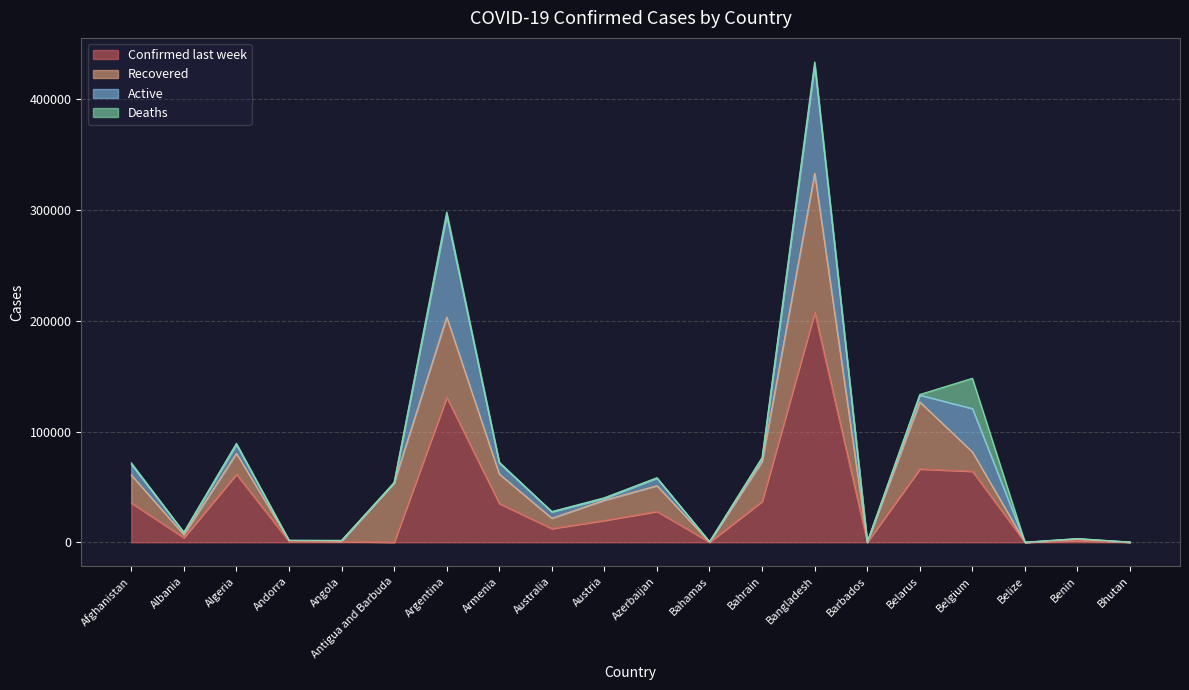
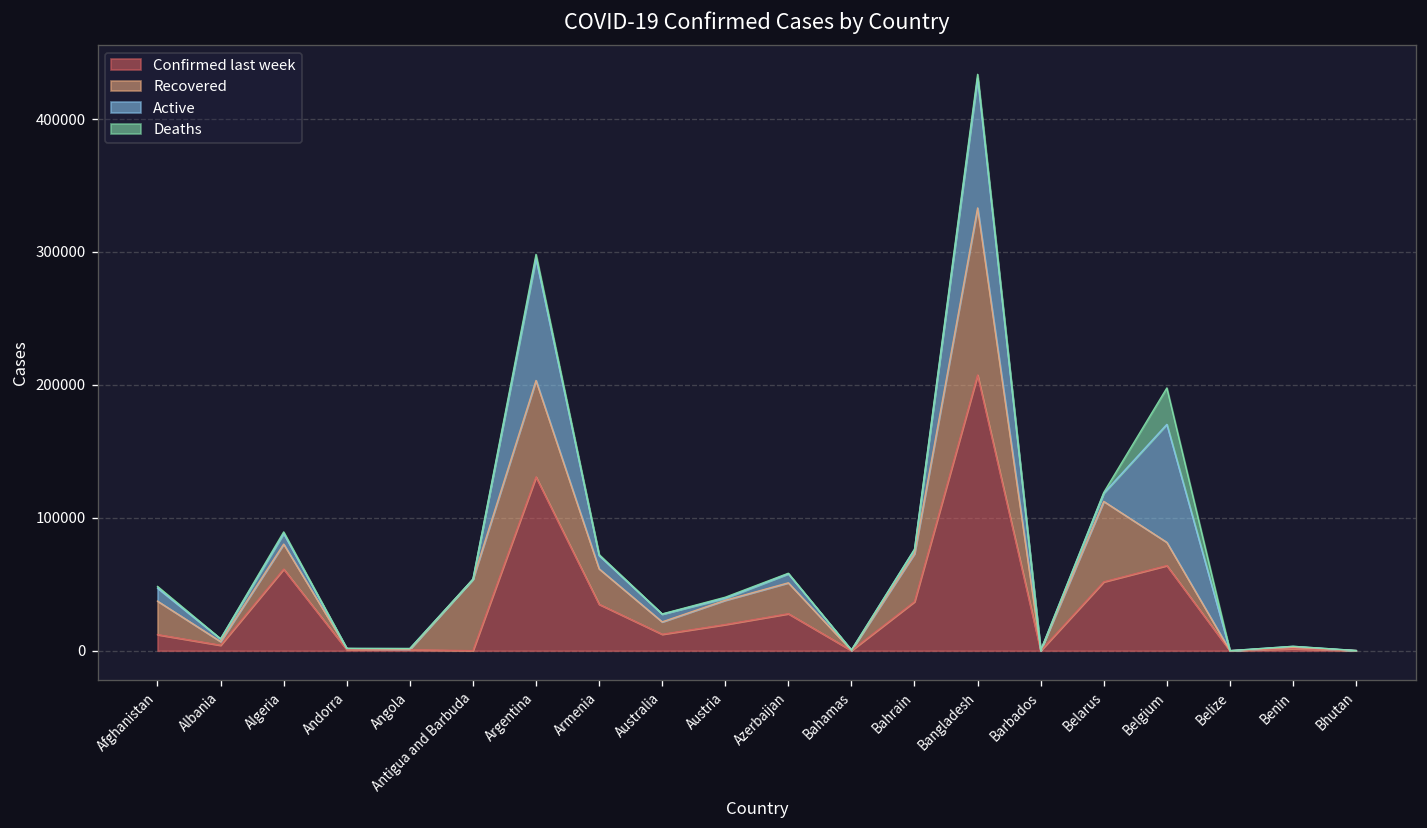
  {
    "Confirmed last week": {
-     "Afghanistan": 36000,
+     "Afghanistan": 12000,
      "Albania": 4000,
      "Algeria": 61000,
      "Antigua and Barbuda": 0,
      "Argentina": 131000,
      "Armenia": 35000,
      "Australia": 12000,
      "Austria": 20000,
      "Azerbaijan": 28000,
      "Bahrain": 37000,
      "Bangladesh": 207000,
-     "Belarus": 66000,
+     "Belarus": 52000,
      "Belgium": 64000
    },
    "Recovered": {
      "Afghanistan": 25000,
      "Algeria": 19000,
      "Argentina": 73000,
      "Armenia": 27000,
      "Australia": 9000,
      "Azerbaijan": 23000,
      "Bahrain": 36000,
      "Bangladesh": 126000,
      "Belarus": 60000,
      "Belgium": 17000
    },
    "Active": {
      "Argentina": 92000,
      "Bangladesh": 98000,
-     "Belgium": 39000
+     "Belgium": 89000
    },
    "Deaths": {
      "Argentina": 3000,
      "Bangladesh": 3000,
      "Belgium": 27000
    }
  }
